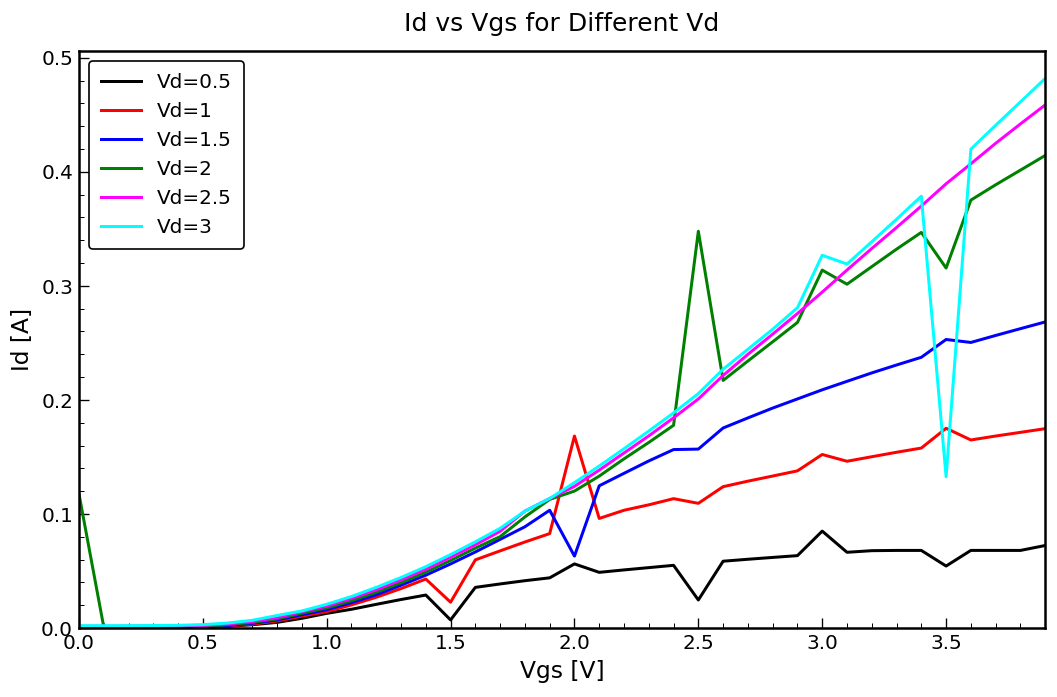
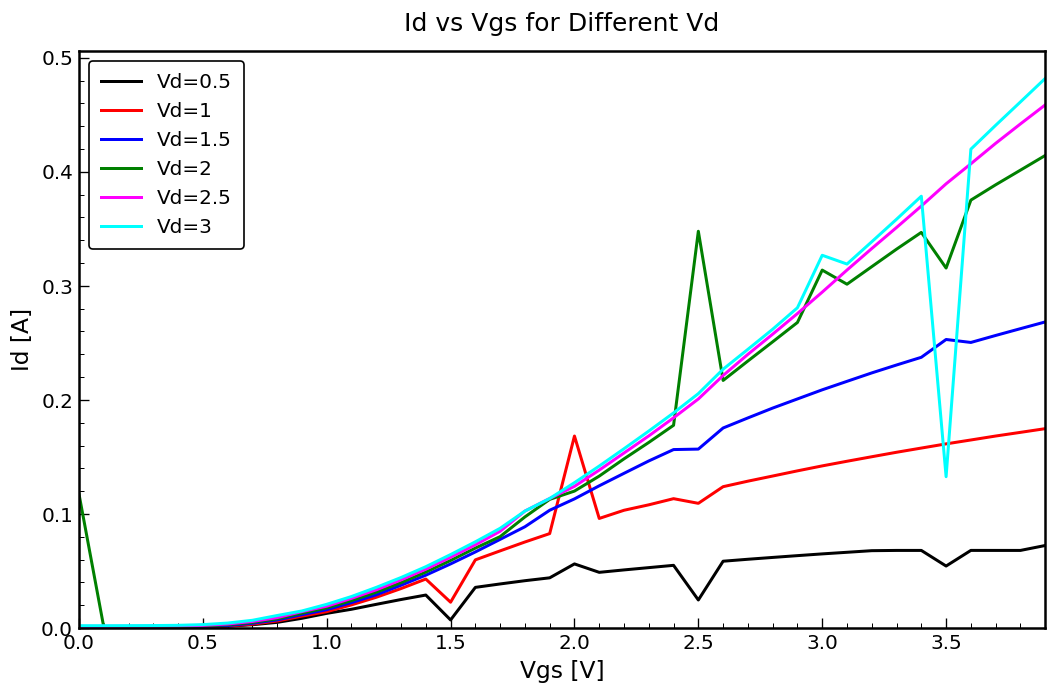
  {
    "Vd=0.5": {
      "1.5": 0.01,
      "2.0": 0.06,
      "2.5": 0.02,
-     "3.0": 0.09,
+     "3.0": 0.07,
      "3.5": 0.05
    },
    "Vd=1": {
      "1.5": 0.02,
      "2.0": 0.17,
      "2.5": 0.11,
-     "3.0": 0.15,
-     "3.5": 0.18
+     "3.0": 0.14,
+     "3.5": 0.16
    },
    "Vd=1.5": {
      "1.5": 0.06,
-     "2.0": 0.06,
+     "2.0": 0.11,
      "2.5": 0.16,
      "3.0": 0.21,
      "3.5": 0.25
    },
    "Vd=2": {
      "0.0": 0.12,
      "1.5": 0.06,
      "2.0": 0.12,
      "2.5": 0.35,
      "3.0": 0.31,
      "3.5": 0.32
    },
    "Vd=2.5": {
      "2.0": 0.12,
      "2.5": 0.20,
      "3.0": 0.29,
      "3.5": 0.39
    },
    "Vd=3": {
      "2.0": 0.13,
      "2.5": 0.21,
      "3.0": 0.33,
      "3.5": 0.13
    }
  }
